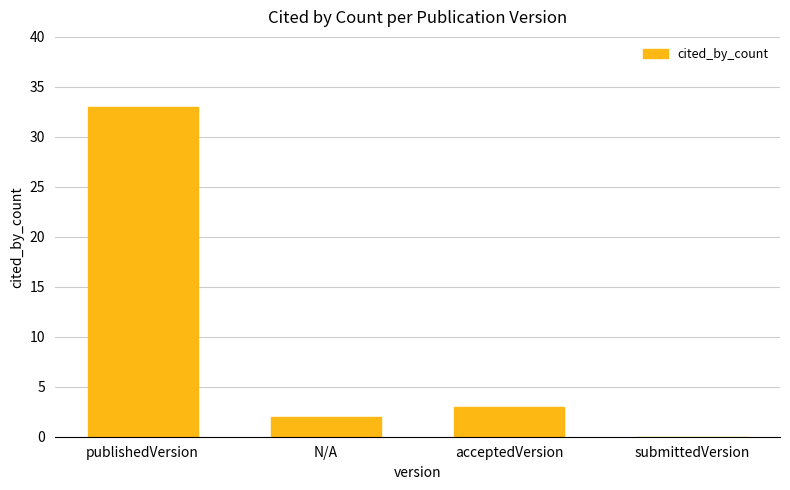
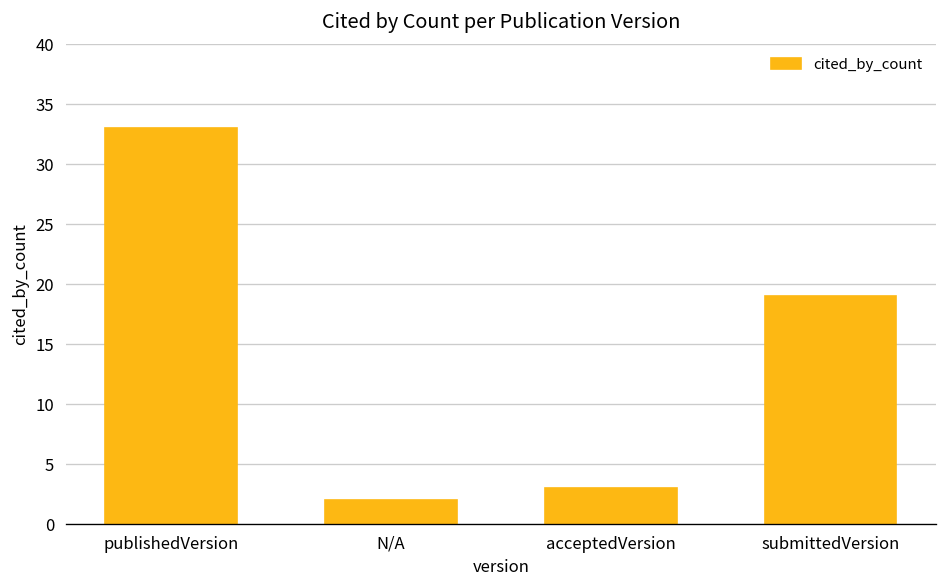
  {
    "publishedVersion": 33,
    "N/A": 2,
    "acceptedVersion": 3,
-   "submittedVersion": 0
+   "submittedVersion": 19
  }
